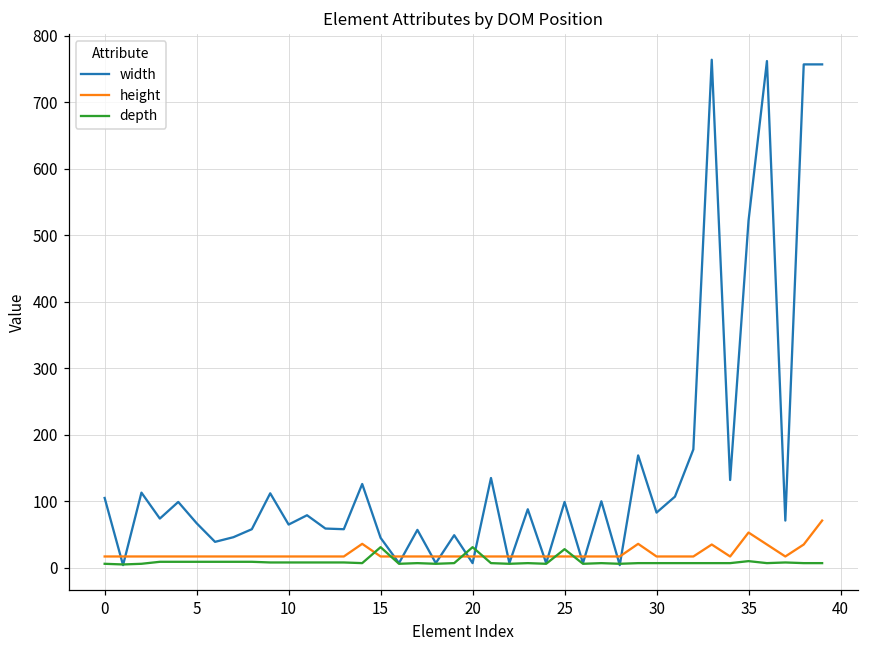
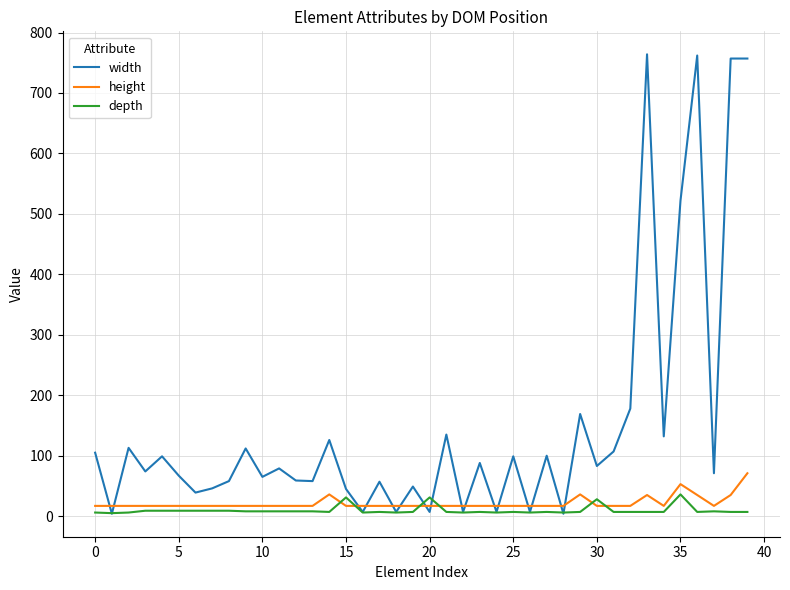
  {
    "width": {
      "0": 110,
      "5": 70,
      "10": 70,
      "15": 50,
      "20": 10,
      "25": 100,
      "30": 80,
      "35": 520
    },
    "height": {
      "0": 20,
      "5": 20,
      "10": 20,
      "15": 20,
      "20": 20,
      "25": 20,
      "30": 20,
      "35": 50
    },
    "depth": {
      "0": 10,
      "5": 10,
      "10": 10,
      "15": 30,
      "20": 30,
-     "25": 30,
-     "30": 10,
-     "35": 10
+     "25": 10,
+     "30": 30,
+     "35": 40
    }
  }
